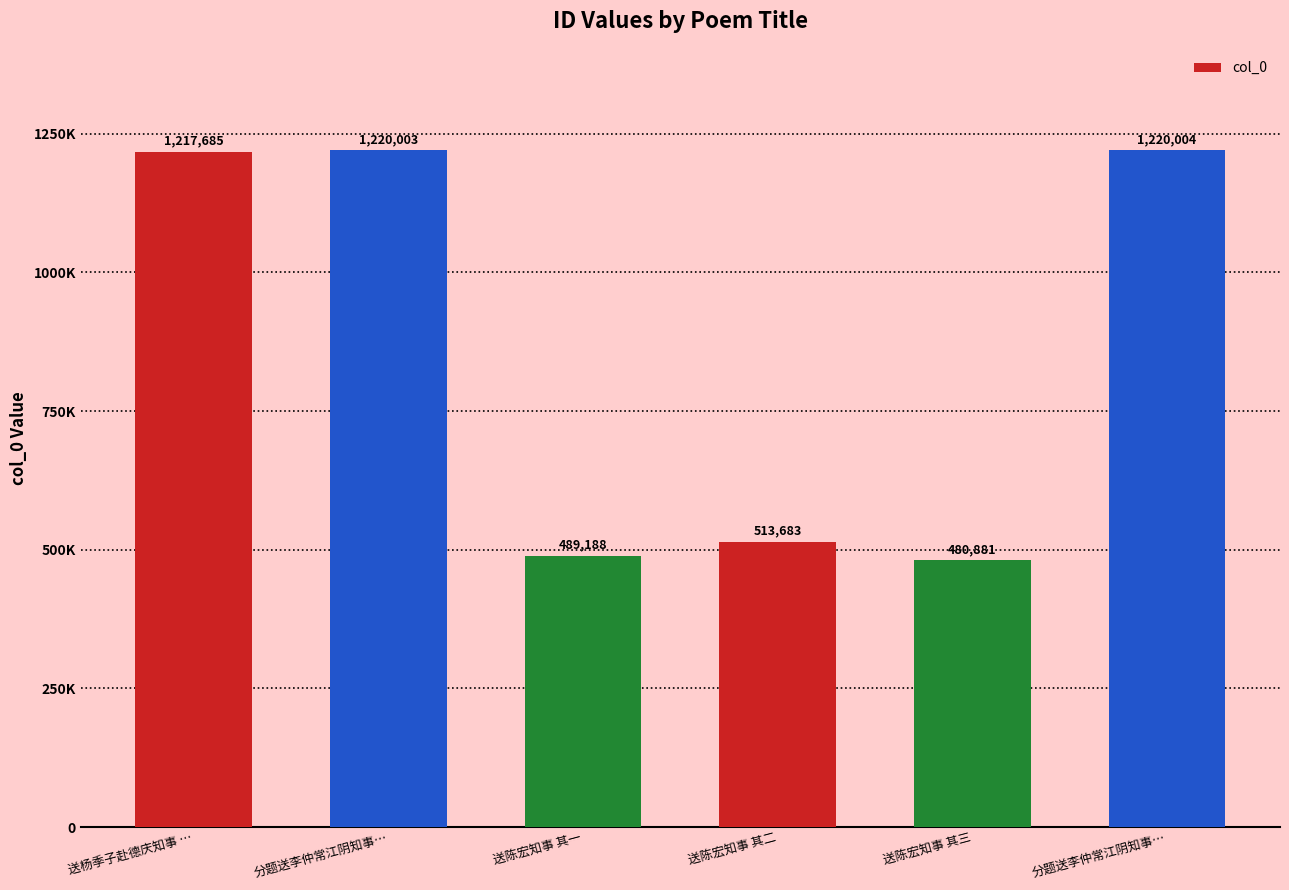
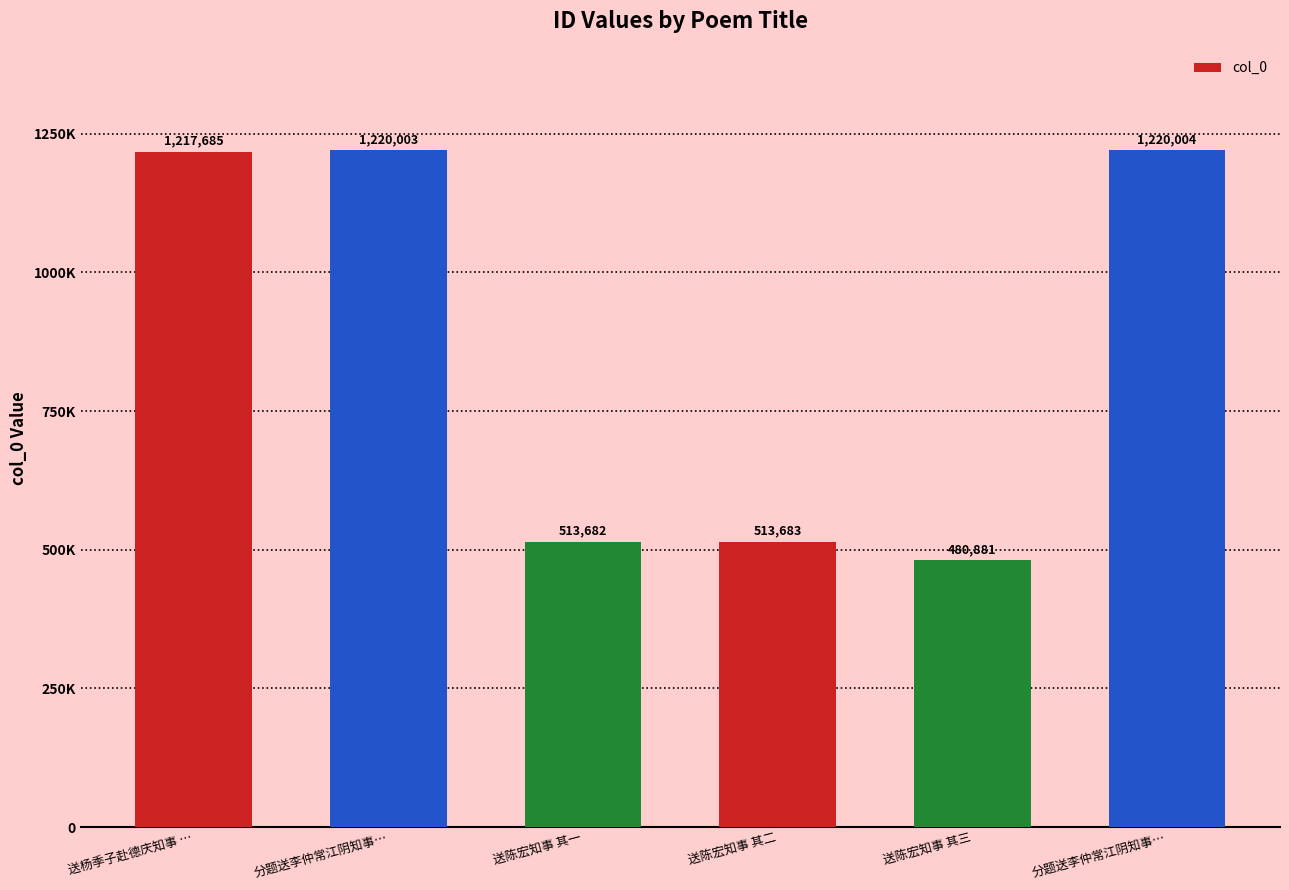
  {
    "送杨季子赴德庆知事 …": "1,217,685",
-   "送陈宏知事 其一": "489,188",
+   "送陈宏知事 其一": "513,682",
    "送陈宏知事 其二": "513,683",
    "送陈宏知事 其三": "480,881"
  }
